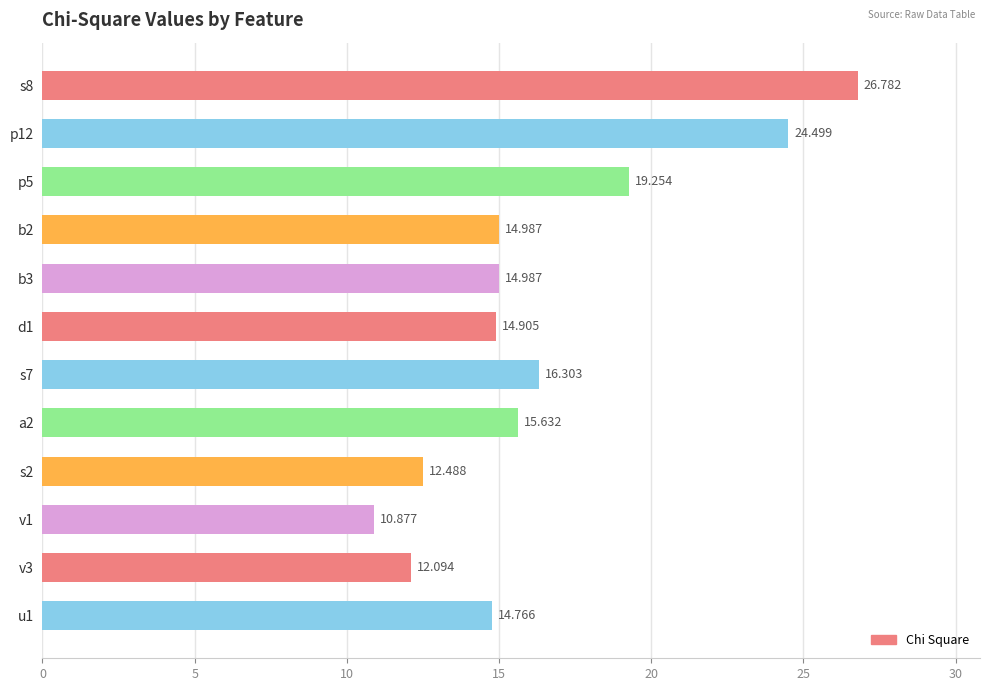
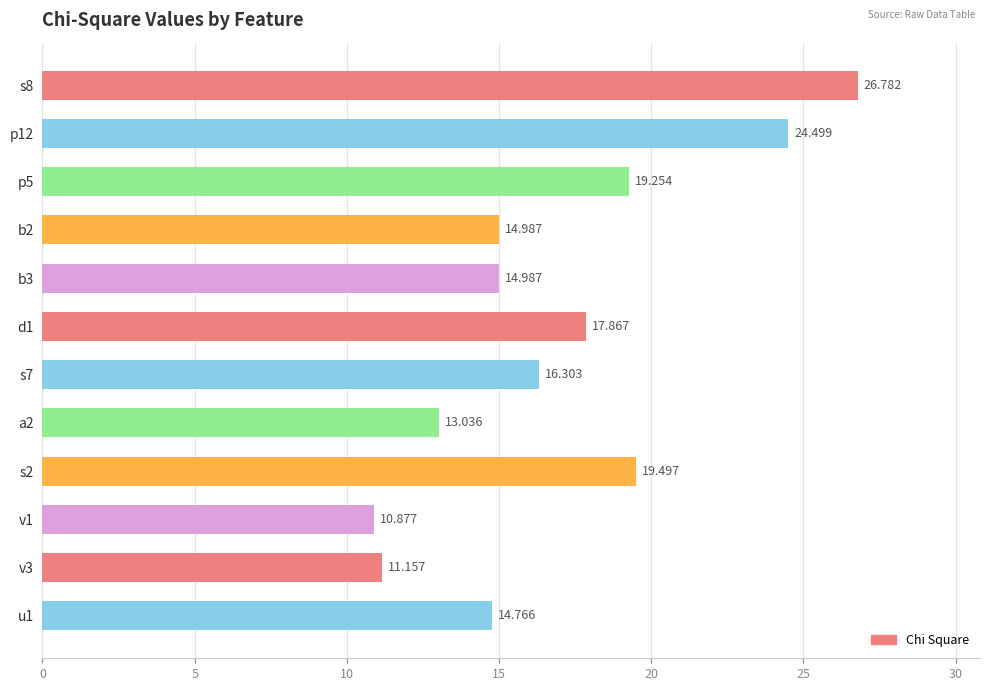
  {
    "s8": 26.782,
    "p12": 24.499,
    "p5": 19.254,
    "b2": 14.987,
    "b3": 14.987,
-   "d1": 14.905,
+   "d1": 17.867,
    "s7": 16.303,
-   "a2": 15.632,
-   "s2": 12.488,
+   "a2": 13.036,
+   "s2": 19.497,
    "v1": 10.877,
-   "v3": 12.094,
+   "v3": 11.157,
    "u1": 14.766
  }
